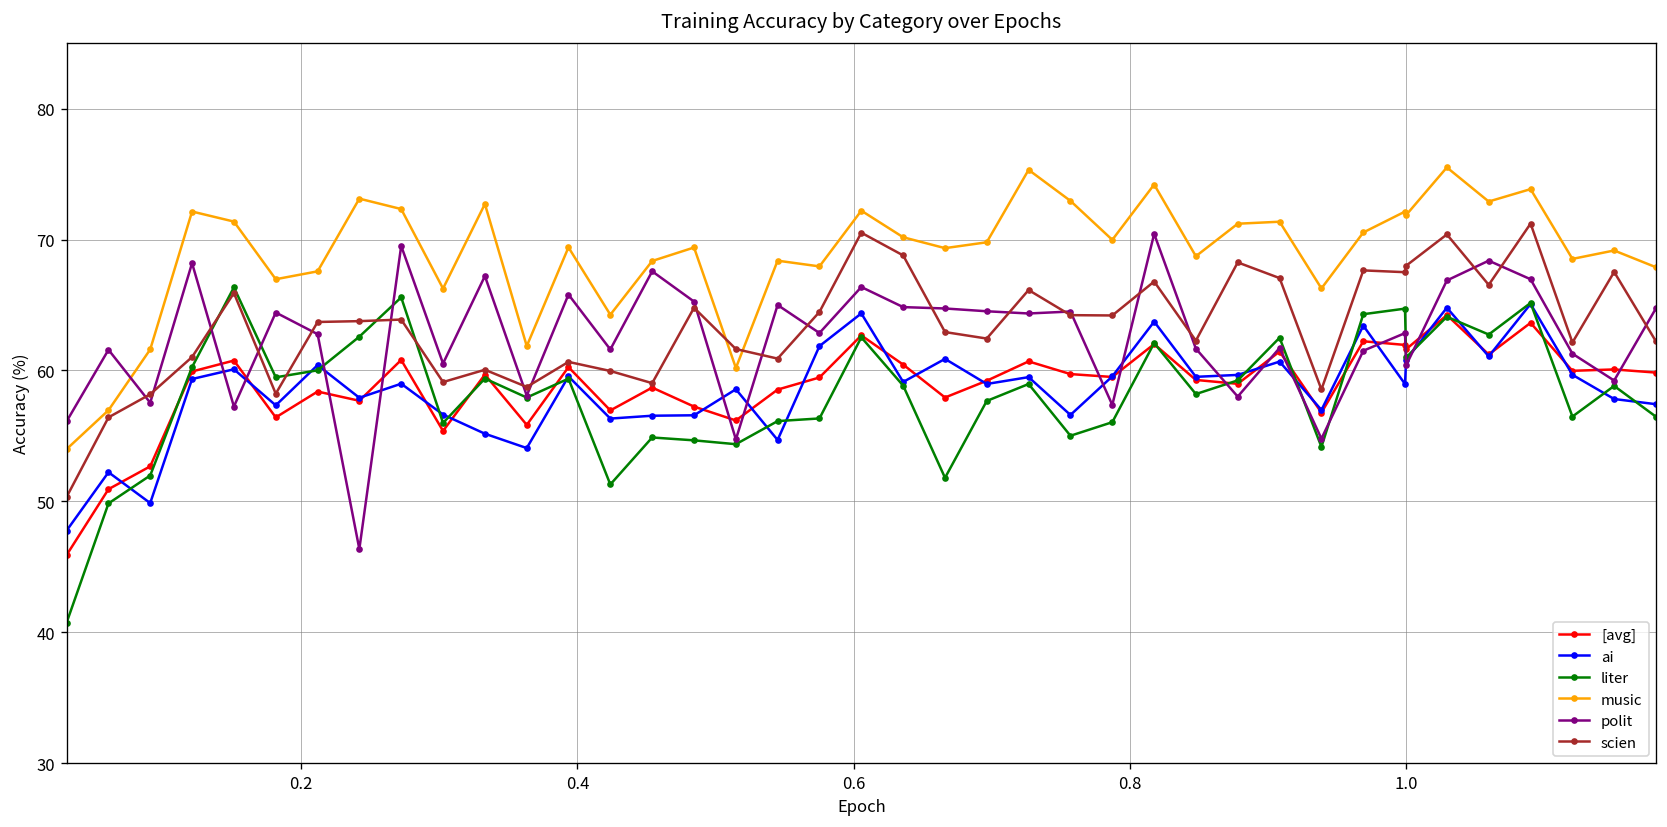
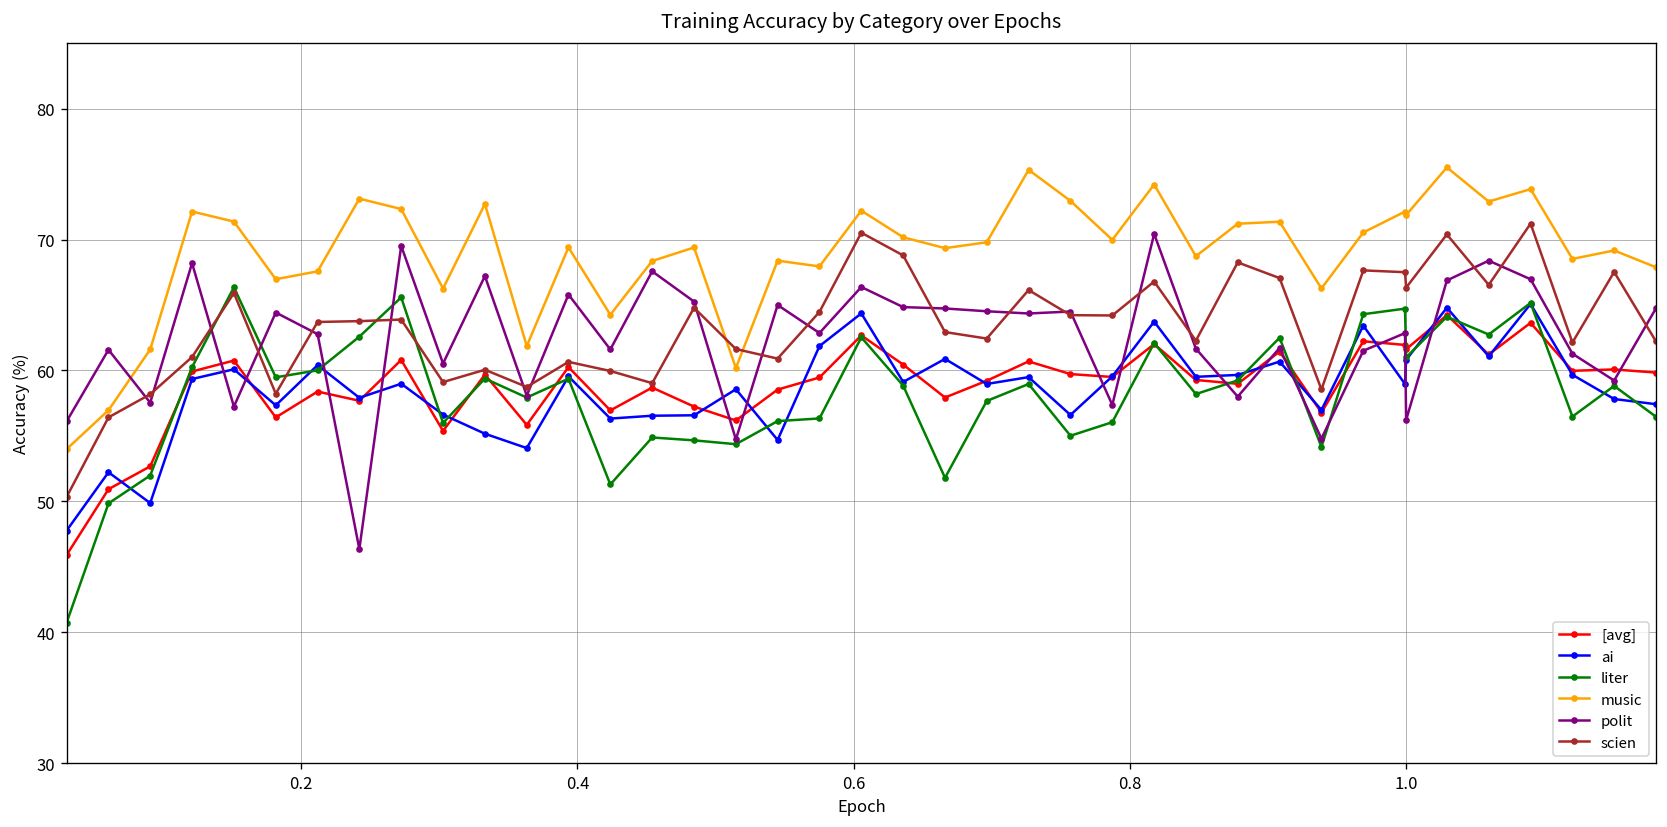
  {
    "[avg]": {
      "1.0": 61.6
    },
    "music": {
      "1.0": 71.9
    },
    "polit": {
-     "1.0": 60.4
+     "1.0": 56.2
    },
    "scien": {
-     "1.0": 68.0
+     "1.0": 66.3
    }
  }
